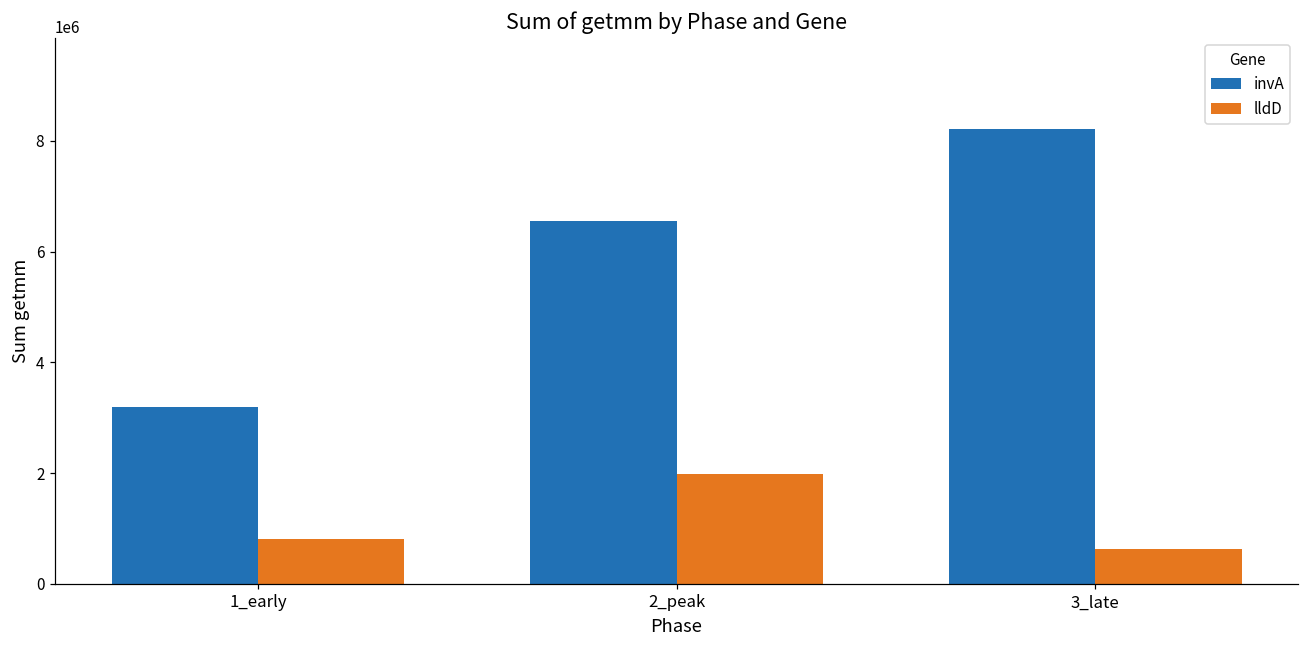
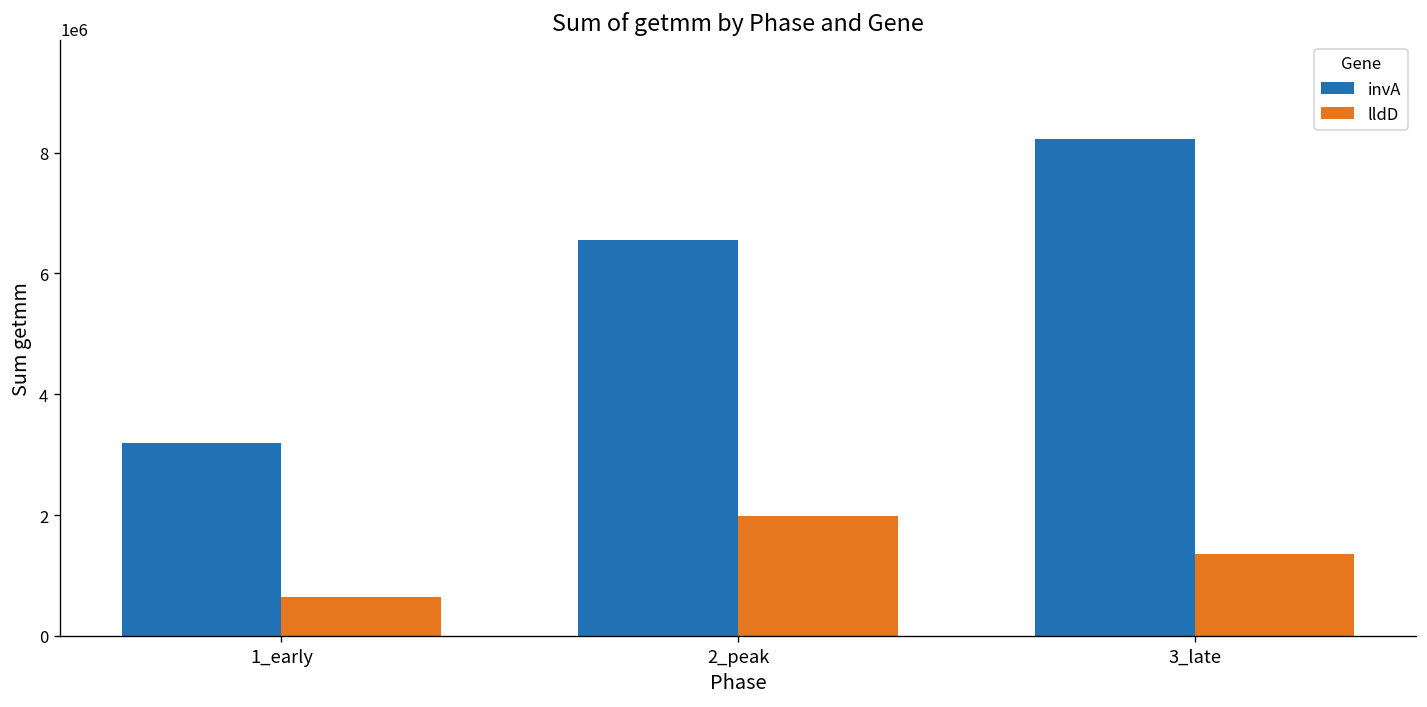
  {
    "invA": {
      "1_early": 3200000,
      "2_peak": 6500000,
      "3_late": 8200000
    },
    "lldD": {
-     "1_early": 800000,
+     "1_early": 700000,
      "2_peak": 2000000,
-     "3_late": 600000
+     "3_late": 1400000
    }
  }
